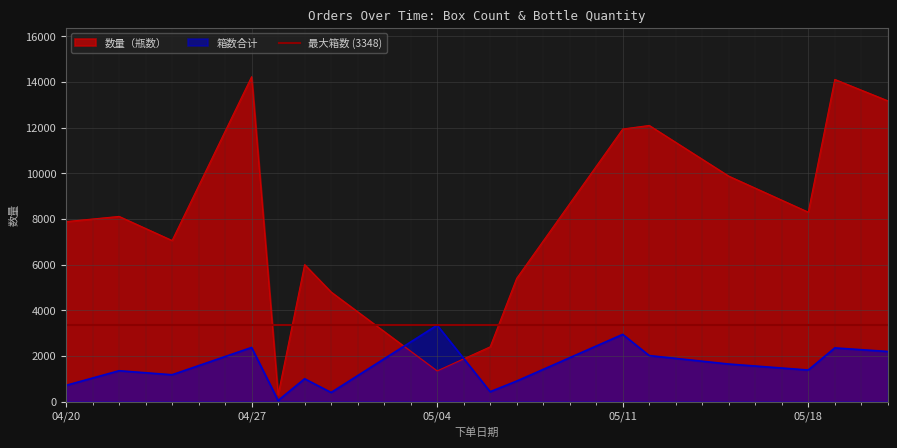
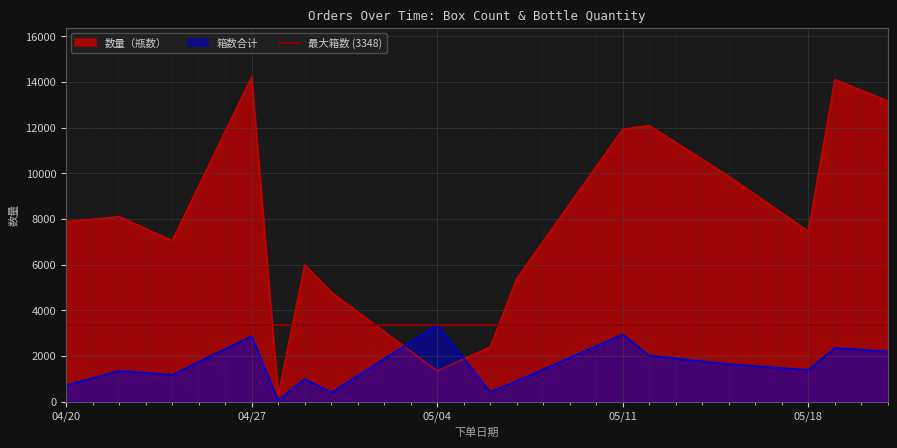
  {
    "数量（瓶数）": {
      "04/20": 7900,
      "04/27": 14200,
      "05/04": 1300,
      "05/11": 11900,
-     "05/18": 8300
+     "05/18": 7500
    },
    "箱数合计": {
      "04/20": 700,
-     "04/27": 2400,
+     "04/27": 2900,
      "05/04": 3300,
      "05/11": 2900,
      "05/18": 1400
    }
  }
